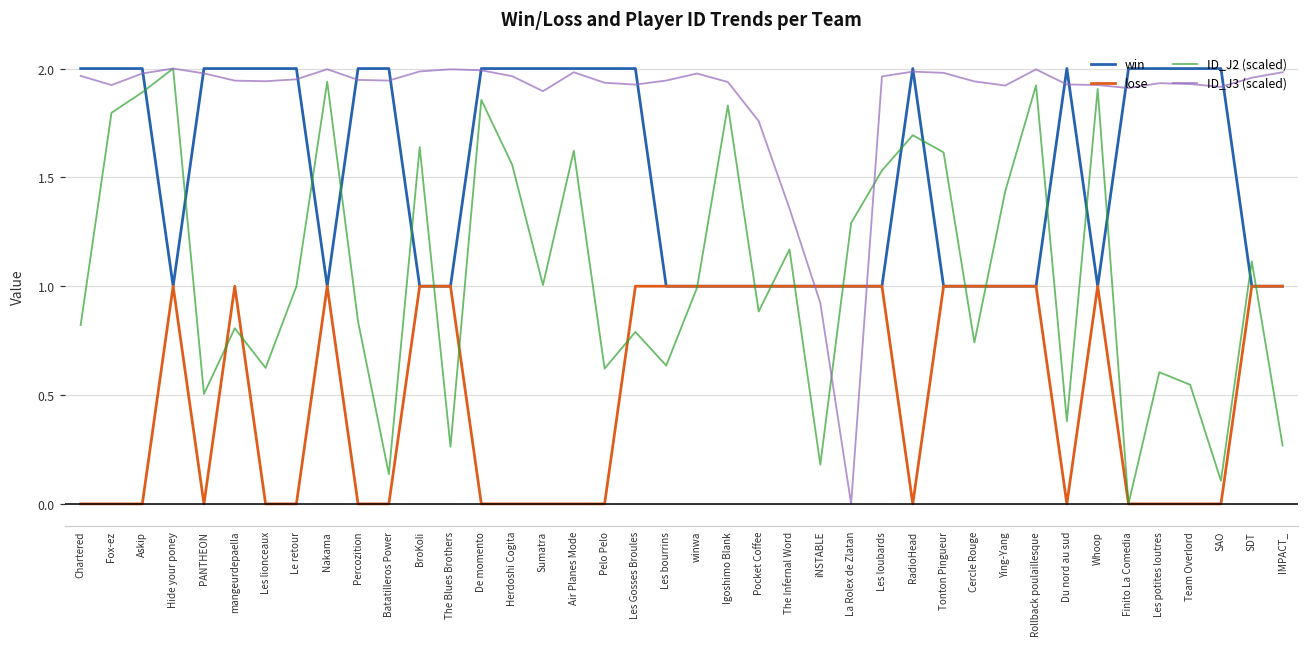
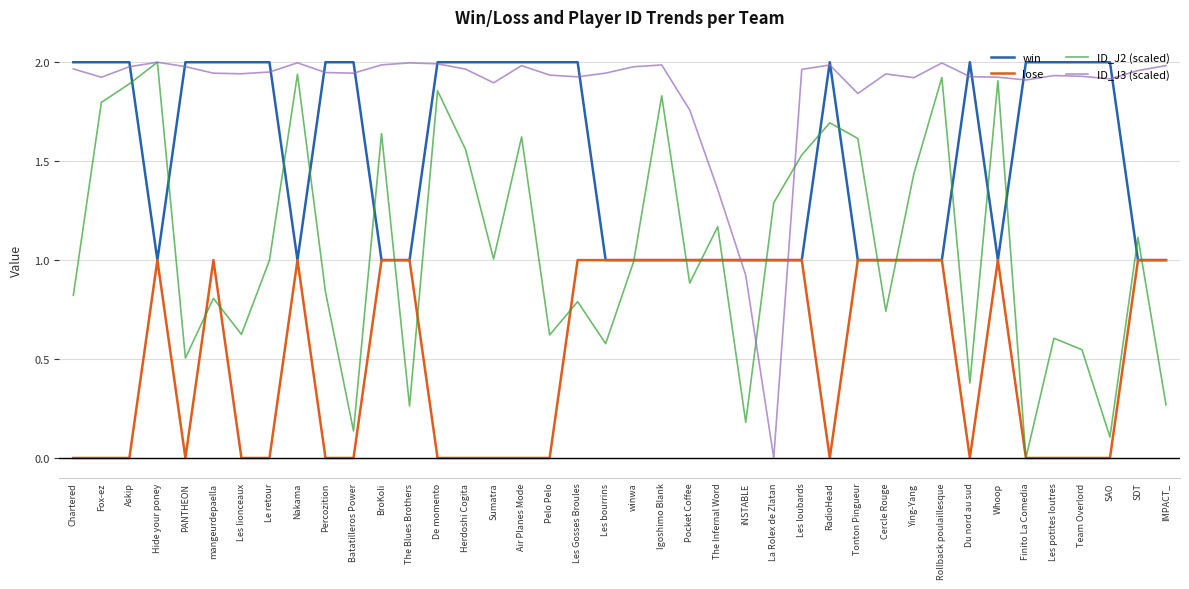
  {
    "win": {
      "Chartered": 2.00,
      "Fox-ez": 2.00,
      "Askip": 2.00,
      "PANTHEON": 2.00,
      "mangeurdepaella": 2.00,
      "Les lionceaux": 2.00,
      "Le retour": 2.00,
      "Percozition": 2.00,
      "Batatilleros Power": 2.00,
      "Herdoshi Cogita": 2.00,
      "Sumatra": 2.00,
      "Air Planes Mode": 2.00,
      "Pelo Pelo": 2.00,
      "Les Gosses Broules": 2.00,
      "RadioHead": 2.00,
      "Du nord au sud": 2.00,
      "Finito La Comedia": 2.00,
      "Les potites loutres": 2.00,
      "Team Overlord": 2.00,
      "SAO": 2.00
    },
    "lose": {
      "Chartered": 0.00,
      "Fox-ez": 0.00,
      "Askip": 0.00,
      "PANTHEON": 0.00,
      "mangeurdepaella": 1.00,
      "Les lionceaux": 0.00,
      "Le retour": 0.00,
      "Percozition": 0.00,
      "Batatilleros Power": 0.00,
      "De momento": 0.00,
      "Herdoshi Cogita": 0.00,
      "Sumatra": 0.00,
      "Air Planes Mode": 0.00,
      "Pelo Pelo": 0.00,
      "Les Gosses Broules": 1.00,
      "RadioHead": 0.00,
      "Du nord au sud": 0.00,
      "Les potites loutres": 0.00,
      "Team Overlord": 0.00,
      "SAO": 0.00
    },
    "ID_J2 (scaled)": {
      "Chartered": 0.82,
      "Fox-ez": 1.80,
      "Askip": 1.89,
      "PANTHEON": 0.50,
      "mangeurdepaella": 0.81,
      "Les lionceaux": 0.62,
      "Le retour": 1.00,
      "Nakama": 1.94,
      "Percozition": 0.84,
      "Batatilleros Power": 0.14,
      "BroKoli": 1.64,
      "The Blues Brothers": 0.26,
      "De momento": 1.86,
      "Herdoshi Cogita": 1.56,
      "Sumatra": 1.01,
      "Air Planes Mode": 1.62,
      "Pelo Pelo": 0.62,
      "Les Gosses Broules": 0.79,
-     "Les bourrins": 0.64,
+     "Les bourrins": 0.58,
      "Igoshimo Blank": 1.83,
      "Pocket Coffee": 0.88,
      "The Infernal Word": 1.17,
      "iNSTABLE": 0.18,
      "La Rolex de Zlatan": 1.29,
      "Les loubards": 1.53,
      "RadioHead": 1.69,
      "Tonton Pingueur": 1.61,
      "Cercle Rouge": 0.74,
      "Ying-Yang": 1.44,
      "Rollback poulaillesque": 1.92,
      "Du nord au sud": 0.38,
      "Whoop": 1.91,
      "Les potites loutres": 0.61,
      "Team Overlord": 0.55,
      "SAO": 0.11,
      "SDT": 1.11,
      "IMPACT_": 0.27
    },
    "ID_J3 (scaled)": {
      "Chartered": 1.97,
      "Fox-ez": 1.92,
      "Askip": 1.98,
      "PANTHEON": 1.98,
      "mangeurdepaella": 1.94,
      "Les lionceaux": 1.94,
      "Le retour": 1.95,
      "Nakama": 2.00,
      "Percozition": 1.95,
      "Batatilleros Power": 1.94,
      "BroKoli": 1.99,
      "The Blues Brothers": 2.00,
      "Herdoshi Cogita": 1.97,
      "Sumatra": 1.90,
      "Air Planes Mode": 1.98,
      "Pelo Pelo": 1.93,
      "Les Gosses Broules": 1.93,
      "Les bourrins": 1.94,
      "winwa": 1.98,
-     "Igoshimo Blank": 1.94,
+     "Igoshimo Blank": 1.99,
      "Pocket Coffee": 1.76,
      "The Infernal Word": 1.36,
      "iNSTABLE": 0.92,
      "La Rolex de Zlatan": 0.00,
      "Les loubards": 1.96,
      "RadioHead": 1.99,
-     "Tonton Pingueur": 1.98,
+     "Tonton Pingueur": 1.84,
      "Cercle Rouge": 1.94,
      "Ying-Yang": 1.92,
      "Rollback poulaillesque": 2.00,
      "Du nord au sud": 1.93,
      "Whoop": 1.92,
      "Finito La Comedia": 1.91,
      "Les potites loutres": 1.93,
      "Team Overlord": 1.93,
      "SAO": 1.92,
      "SDT": 1.96,
      "IMPACT_": 1.98
    }
  }
